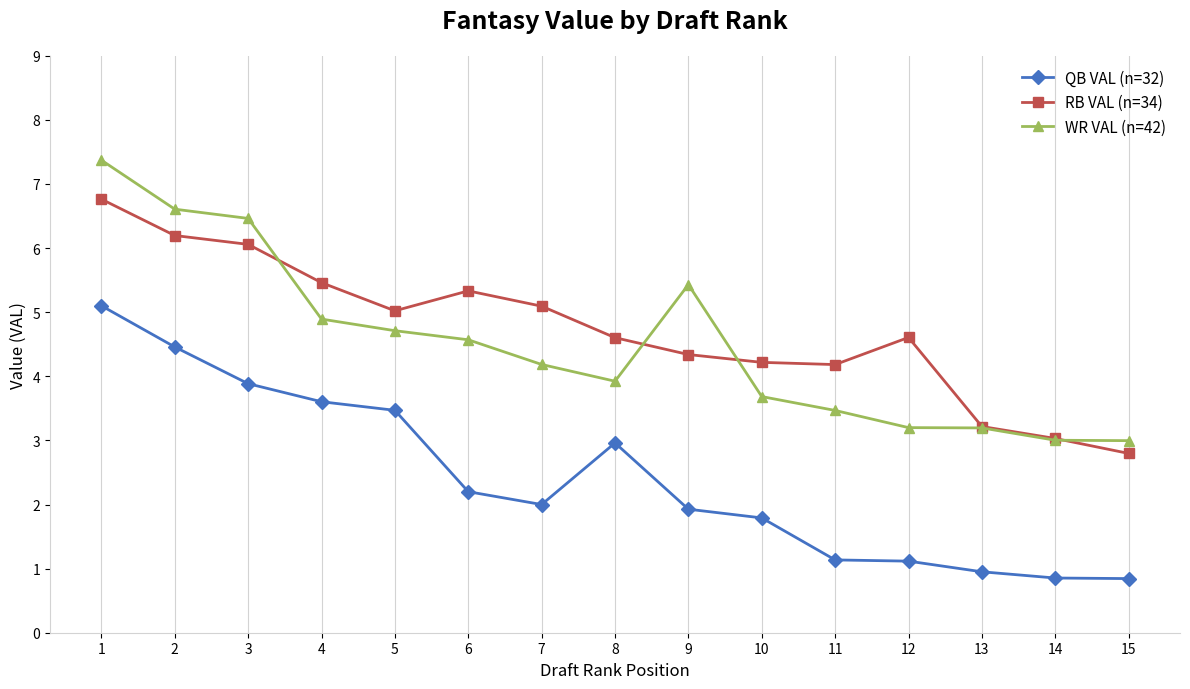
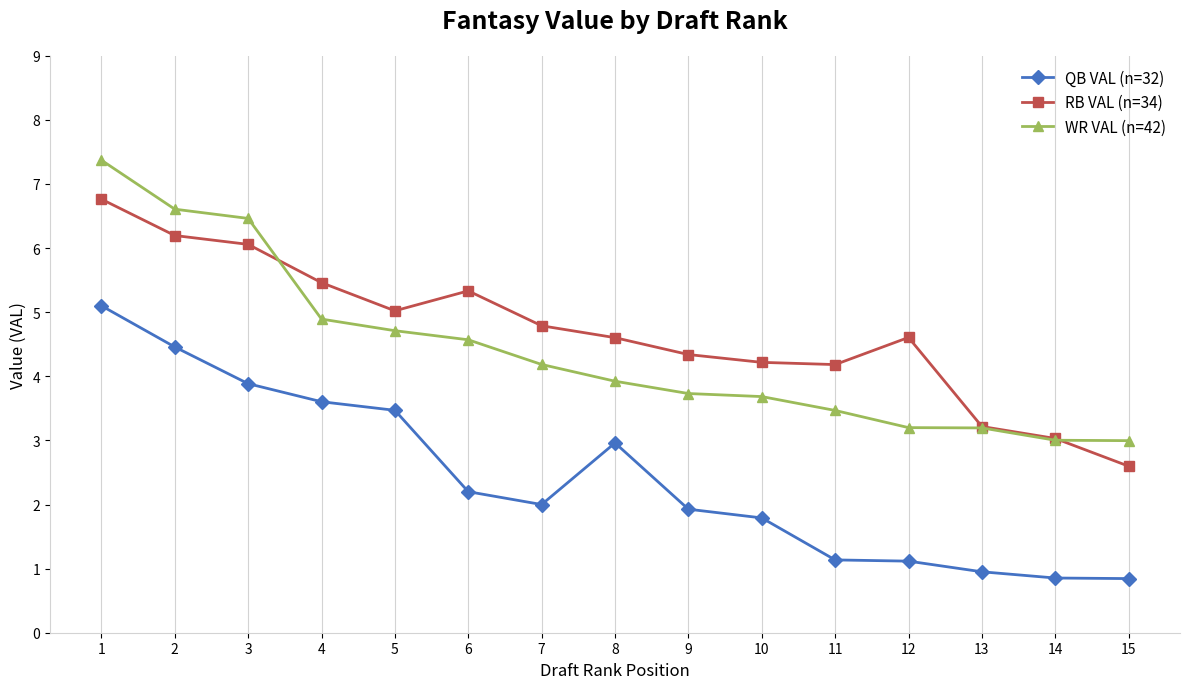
  {
    "QB VAL (n=32)": {
      "1": 5.1,
      "2": 4.5,
      "3": 3.9,
      "4": 3.6,
      "5": 3.5,
      "6": 2.2,
      "7": 2.0,
      "8": 3.0,
      "9": 1.9,
      "10": 1.8,
      "11": 1.1,
      "12": 1.1,
      "13": 1.0,
      "14": 0.9,
      "15": 0.8
    },
    "RB VAL (n=34)": {
      "1": 6.8,
      "2": 6.2,
      "3": 6.1,
      "4": 5.5,
      "5": 5.0,
      "6": 5.3,
-     "7": 5.1,
+     "7": 4.8,
      "8": 4.6,
      "9": 4.3,
      "10": 4.2,
      "11": 4.2,
      "12": 4.6,
-     "15": 2.8
+     "15": 2.6
    },
    "WR VAL (n=42)": {
      "1": 7.4,
      "2": 6.6,
      "3": 6.5,
      "4": 4.9,
      "5": 4.7,
      "6": 4.6,
      "7": 4.2,
      "8": 3.9,
-     "9": 5.4,
+     "9": 3.7,
      "10": 3.7,
      "11": 3.5,
      "12": 3.2,
      "15": 3.0
    }
  }
